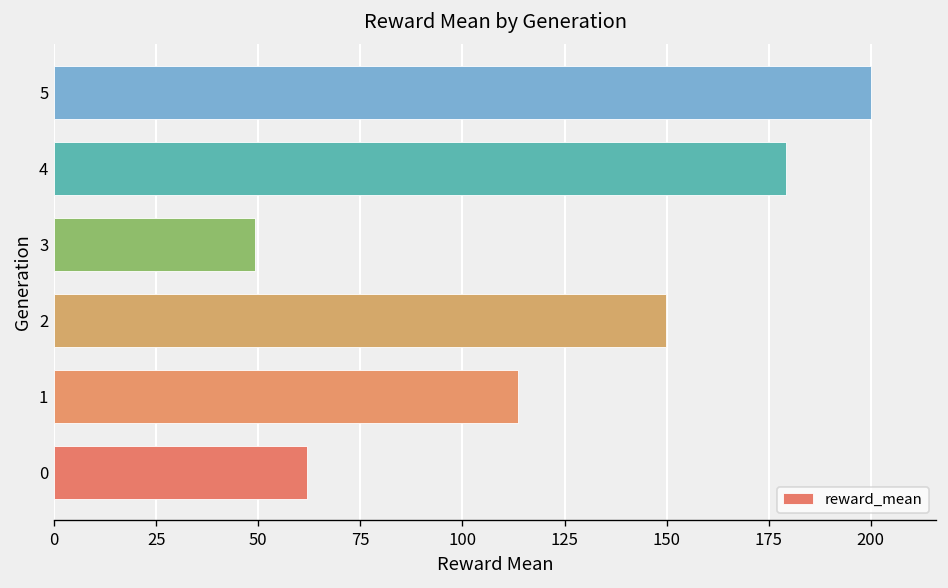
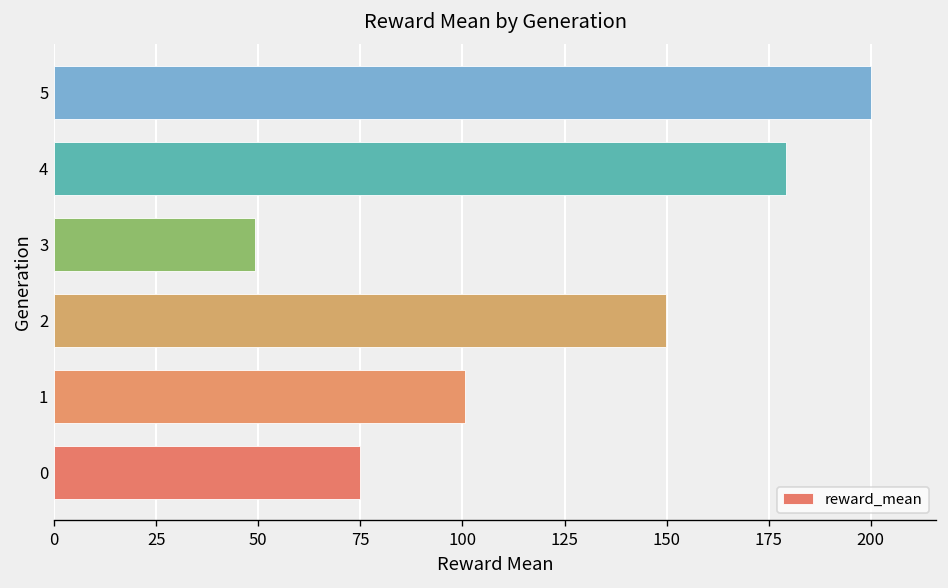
  {
    "5": 200,
    "4": 179,
    "3": 49,
    "2": 150,
-   "1": 114,
-   "0": 62
+   "1": 101,
+   "0": 75
  }
